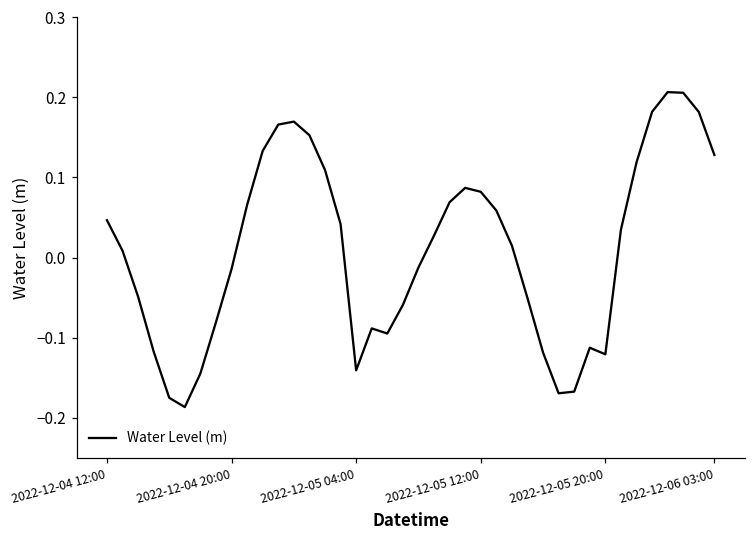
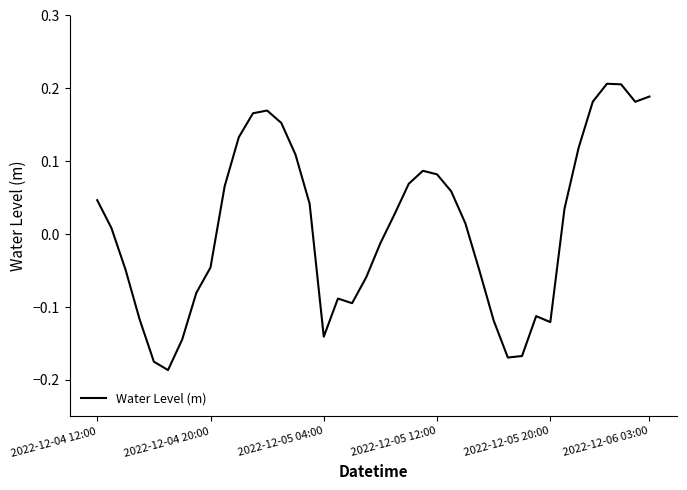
  {
    "2022-12-04 12:00": 0.05,
-   "2022-12-04 20:00": -0.01,
+   "2022-12-04 20:00": -0.05,
    "2022-12-05 04:00": -0.14,
    "2022-12-05 12:00": 0.08,
    "2022-12-05 20:00": -0.12,
-   "2022-12-06 03:00": 0.13
+   "2022-12-06 03:00": 0.19
  }
